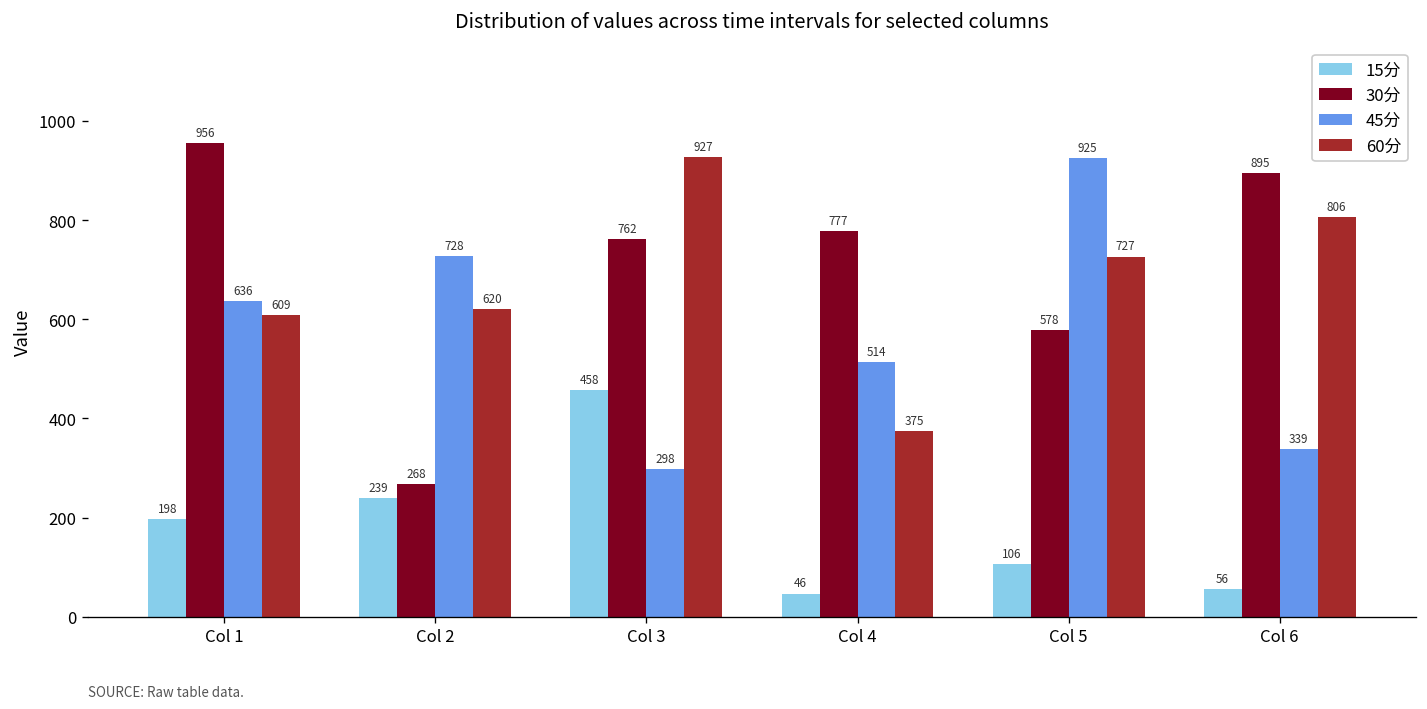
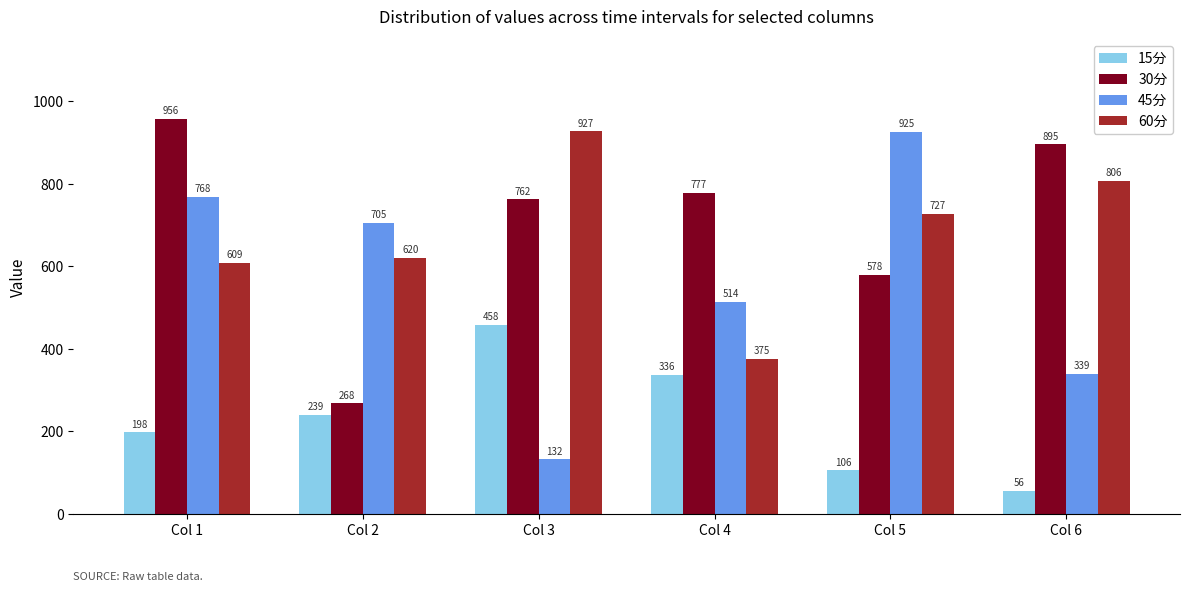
  {
    "15分": {
      "Col 1": 198,
      "Col 2": 239,
      "Col 3": 458,
-     "Col 4": 46,
+     "Col 4": 336,
      "Col 5": 106,
      "Col 6": 56
    },
    "45分": {
-     "Col 1": 636,
-     "Col 2": 728,
-     "Col 3": 298,
+     "Col 1": 768,
+     "Col 2": 705,
+     "Col 3": 132,
      "Col 4": 514,
      "Col 5": 925,
      "Col 6": 339
    }
  }
